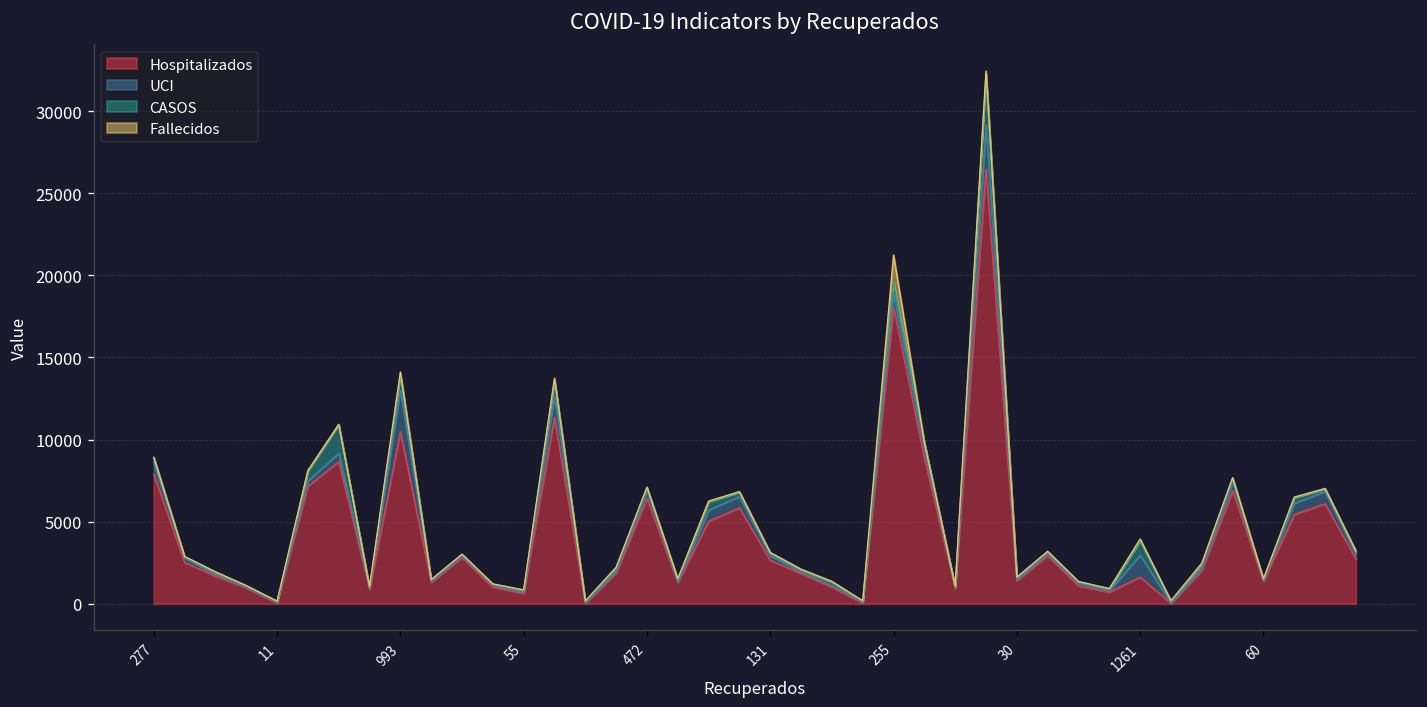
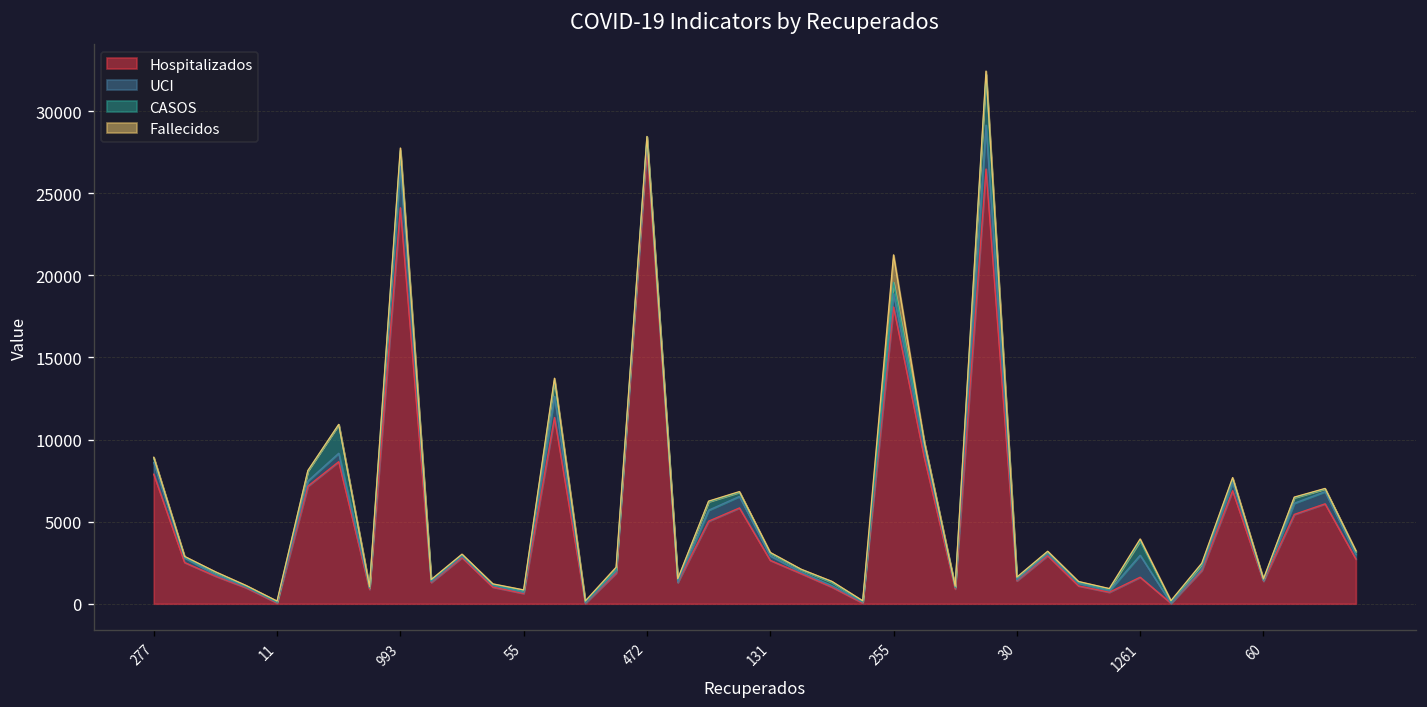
  {
    "Hospitalizados": {
      "277": 7900,
-     "993": 10500,
-     "472": 6400,
+     "993": 24100,
+     "472": 27800,
      "131": 2600,
      "255": 18100,
      "1261": 1600
    },
    "Fallecidos": {
      "255": 1700
    }
  }
